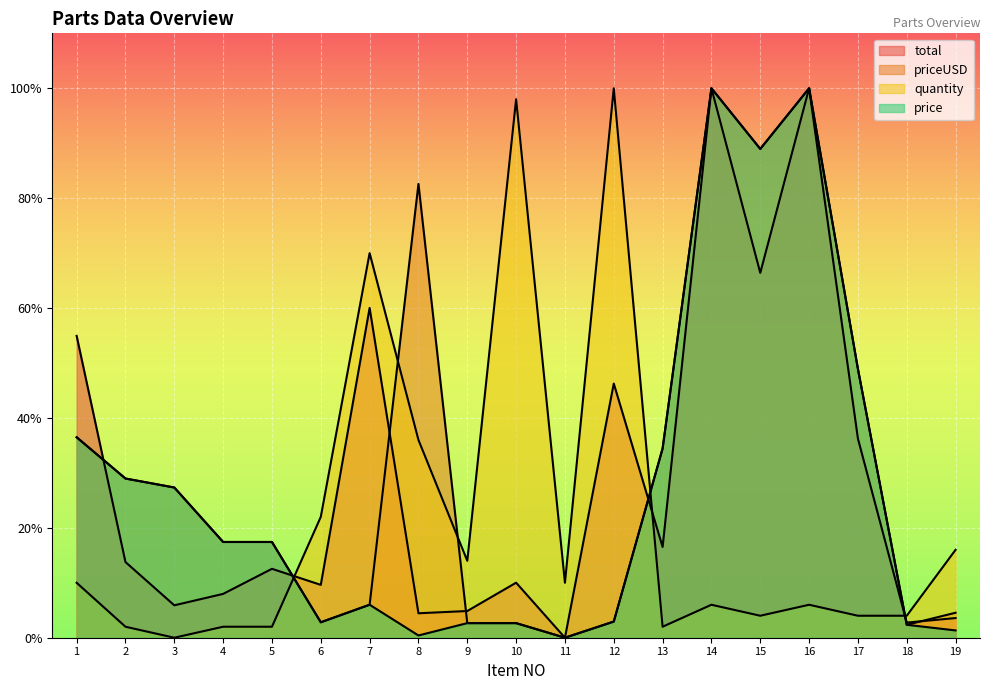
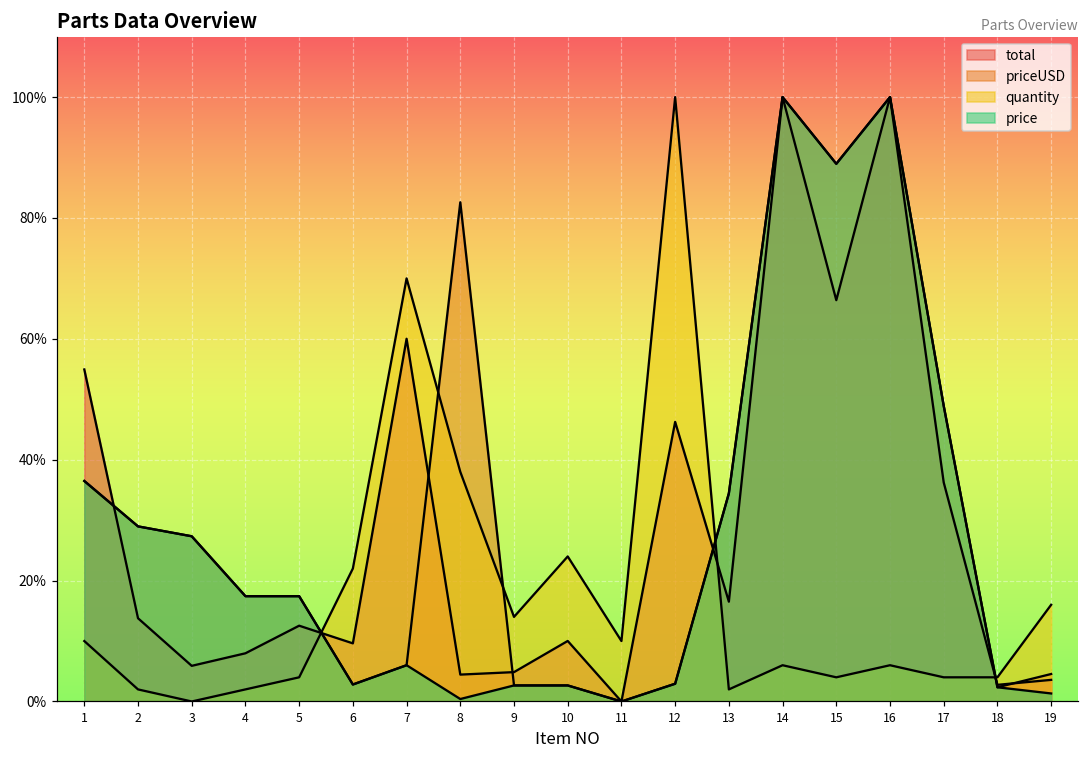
  {
    "quantity": {
      "1": "10%",
      "2": "2%",
      "3": "0%",
      "4": "2%",
-     "5": "2%",
+     "5": "4%",
      "6": "22%",
      "7": "70%",
-     "8": "36%",
+     "8": "38%",
      "9": "14%",
-     "10": "98%",
+     "10": "24%",
      "11": "10%",
      "12": "100%",
      "13": "2%",
      "14": "6%",
      "15": "4%",
      "16": "6%",
      "17": "4%",
      "18": "4%",
      "19": "16%"
    },
    "price": {
      "8": "0%",
      "19": "1%"
    }
  }
